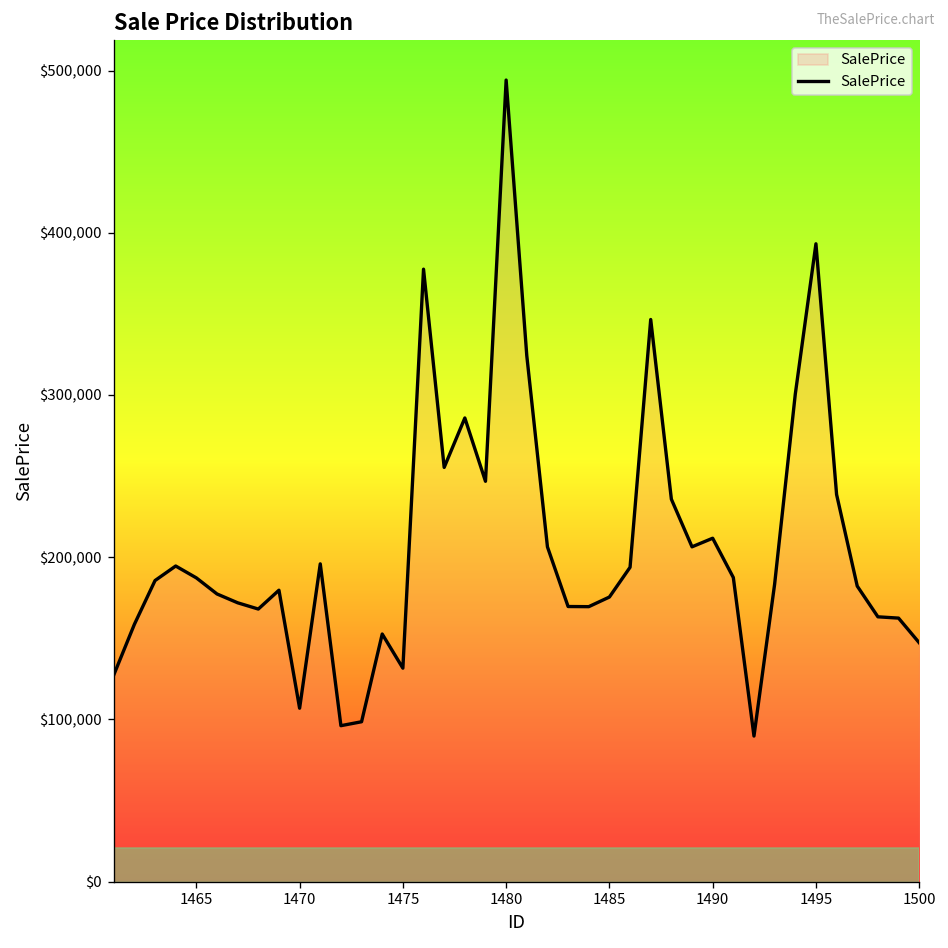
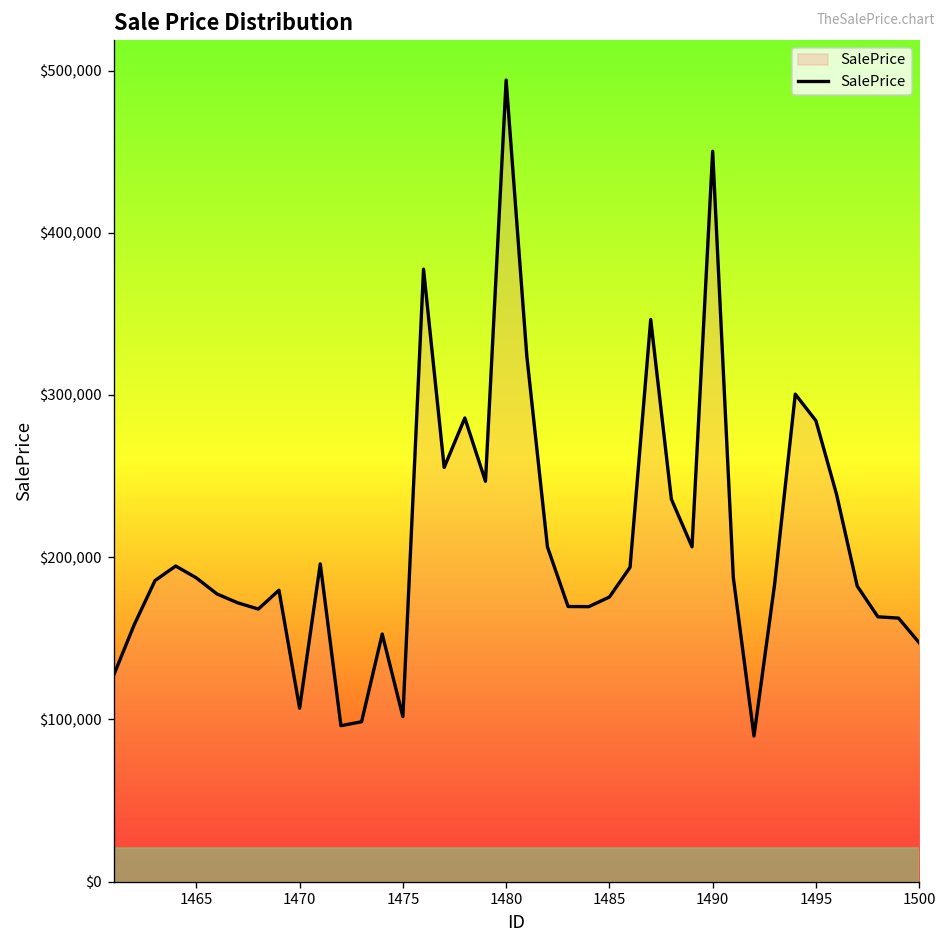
  {
    "1465": "$187,000",
    "1470": "$107,000",
-   "1475": "$132,000",
+   "1475": "$102,000",
    "1480": "$494,000",
    "1485": "$175,000",
-   "1490": "$212,000",
-   "1495": "$393,000",
+   "1490": "$450,000",
+   "1495": "$284,000",
    "1500": "$147,000"
  }
